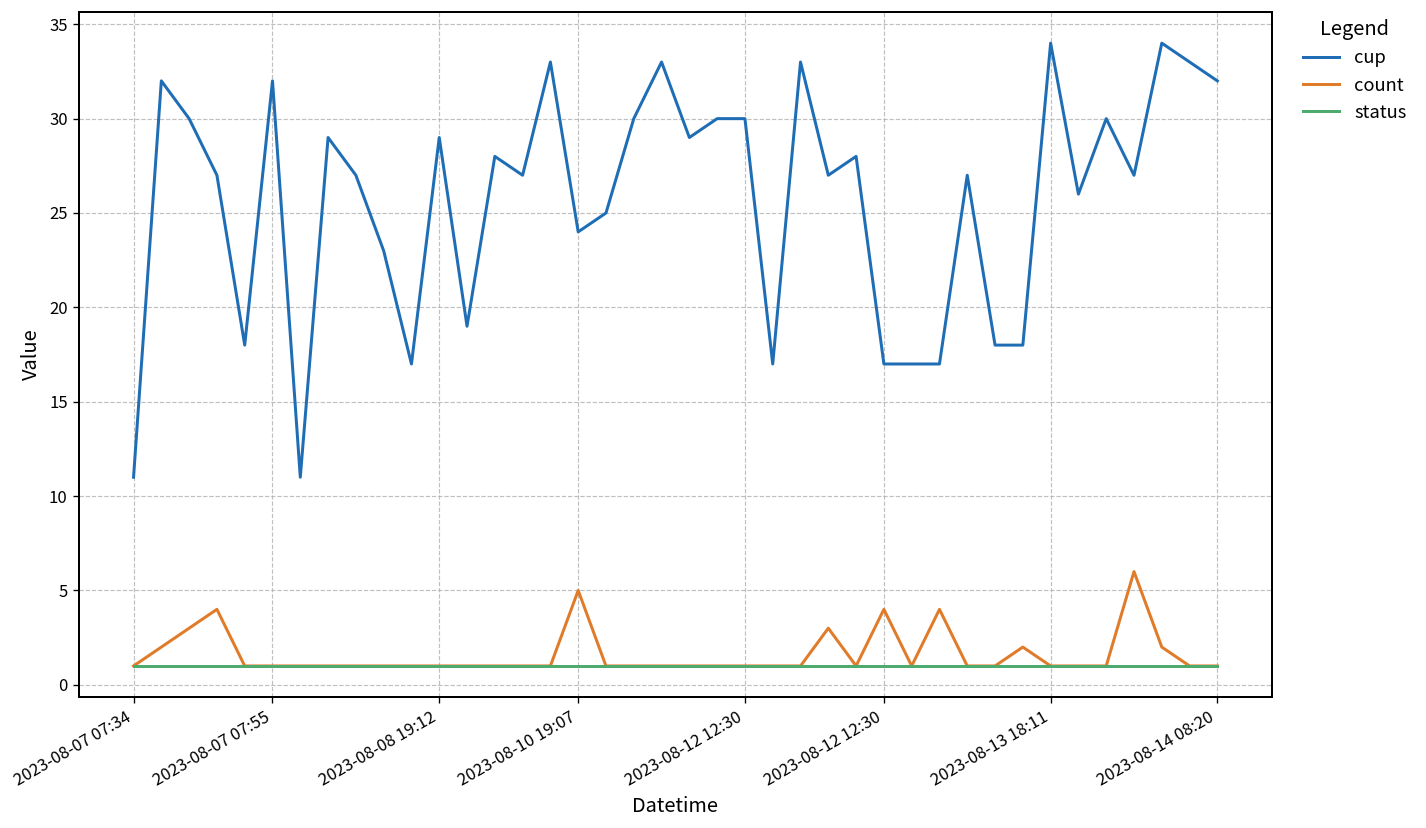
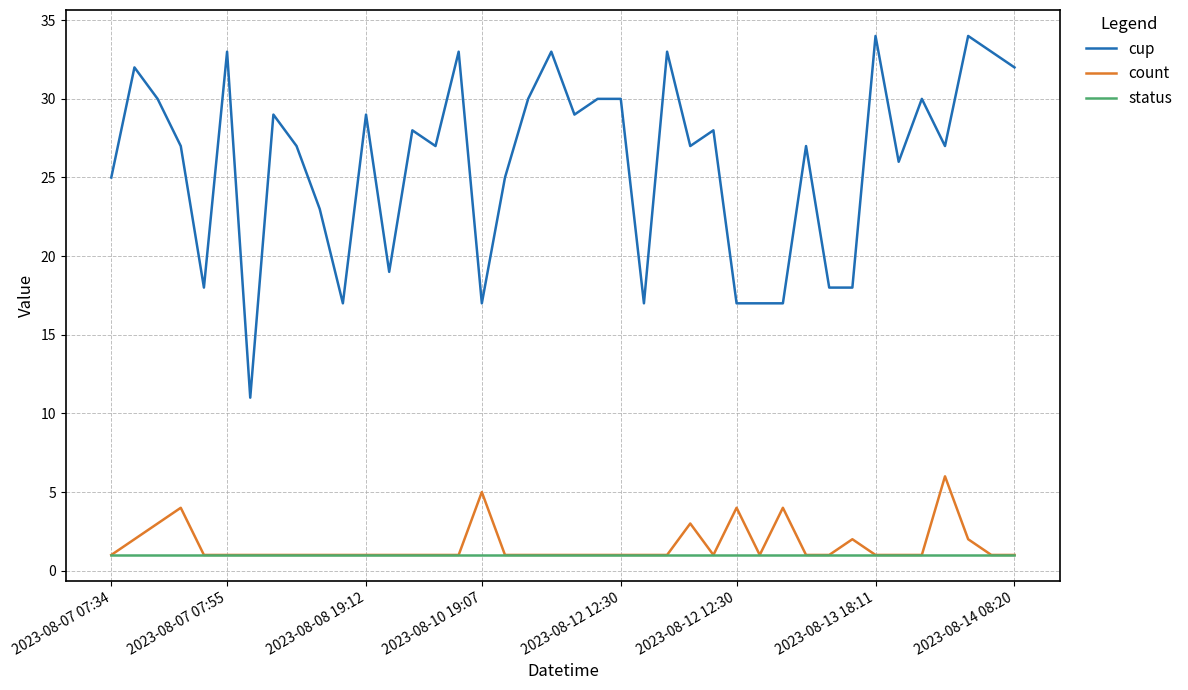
  {
    "cup": {
-     "2023-08-07 07:34": 11,
-     "2023-08-07 07:55": 32,
+     "2023-08-07 07:34": 25,
+     "2023-08-07 07:55": 33,
      "2023-08-08 19:12": 29,
-     "2023-08-10 19:07": 24
+     "2023-08-10 19:07": 17
    },
    "count": {
      "2023-08-10 19:07": 5
    },
    "status": {
      "2023-08-10 19:07": 1
    }
  }
